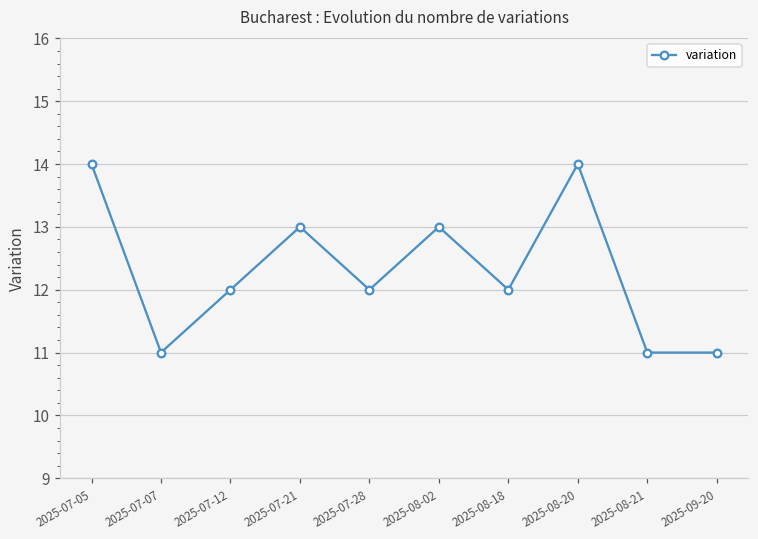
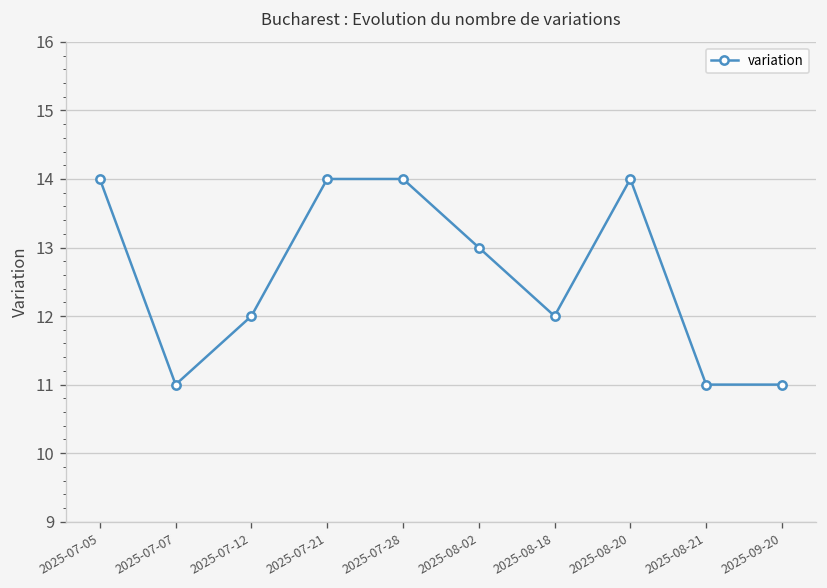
  {
    "2025-07-05": 14,
    "2025-07-07": 11,
    "2025-07-12": 12,
-   "2025-07-21": 13,
-   "2025-07-28": 12,
+   "2025-07-21": 14,
+   "2025-07-28": 14,
    "2025-08-02": 13,
    "2025-08-18": 12,
    "2025-08-20": 14,
    "2025-08-21": 11,
    "2025-09-20": 11
  }
